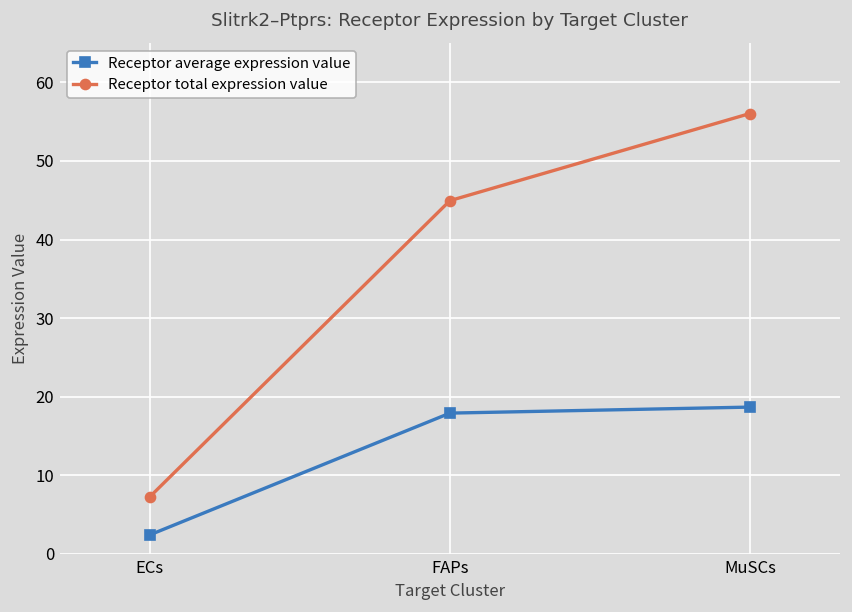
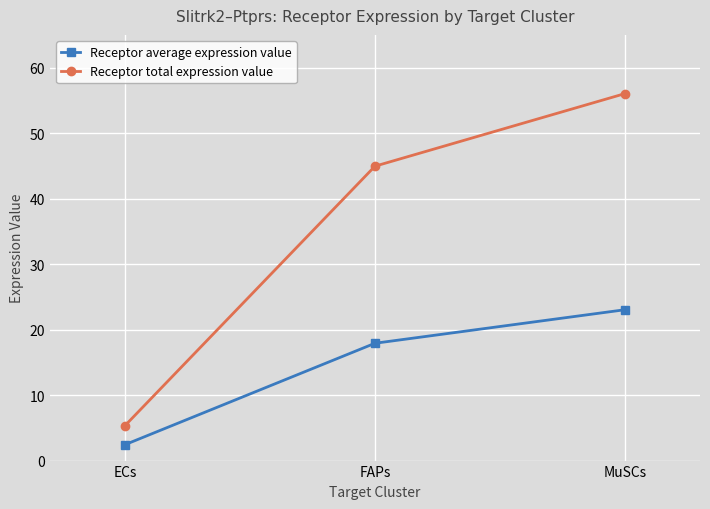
  {
    "Receptor average expression value": {
      "ECs": 2,
      "FAPs": 18,
-     "MuSCs": 19
+     "MuSCs": 23
    },
    "Receptor total expression value": {
-     "ECs": 7,
+     "ECs": 5,
      "FAPs": 45,
      "MuSCs": 56
    }
  }
